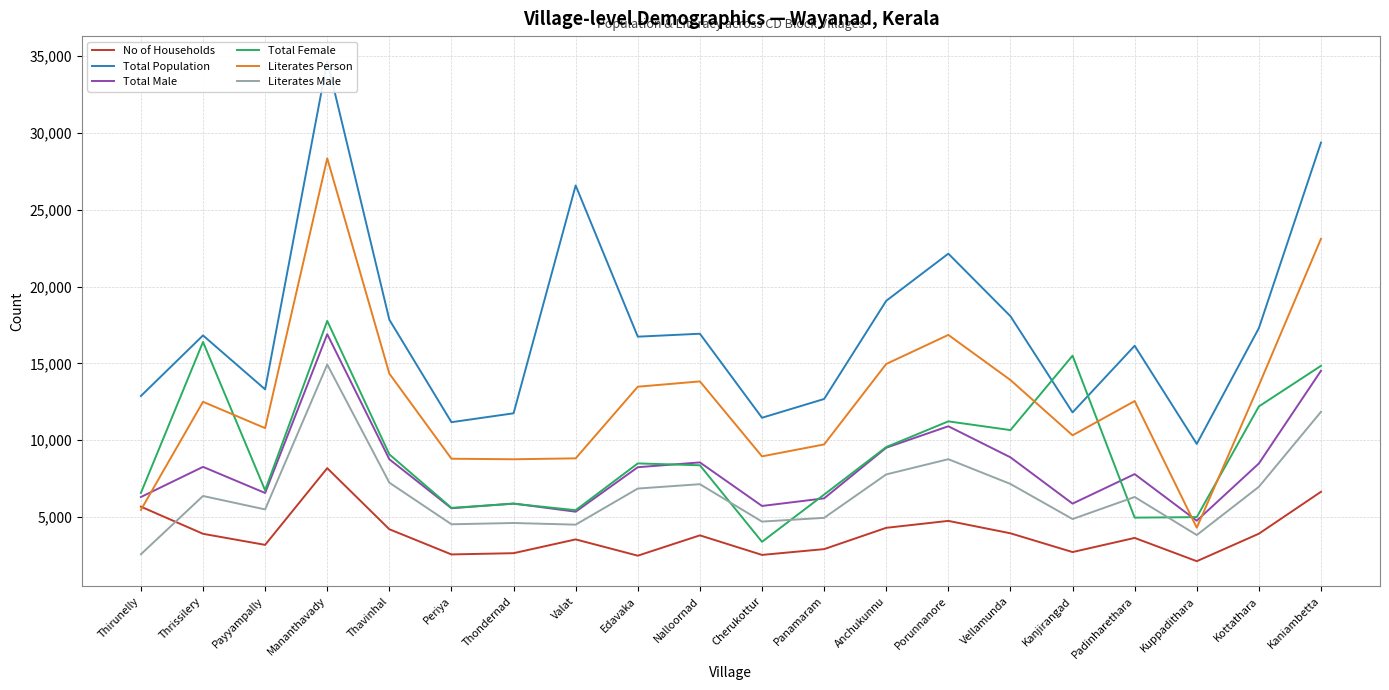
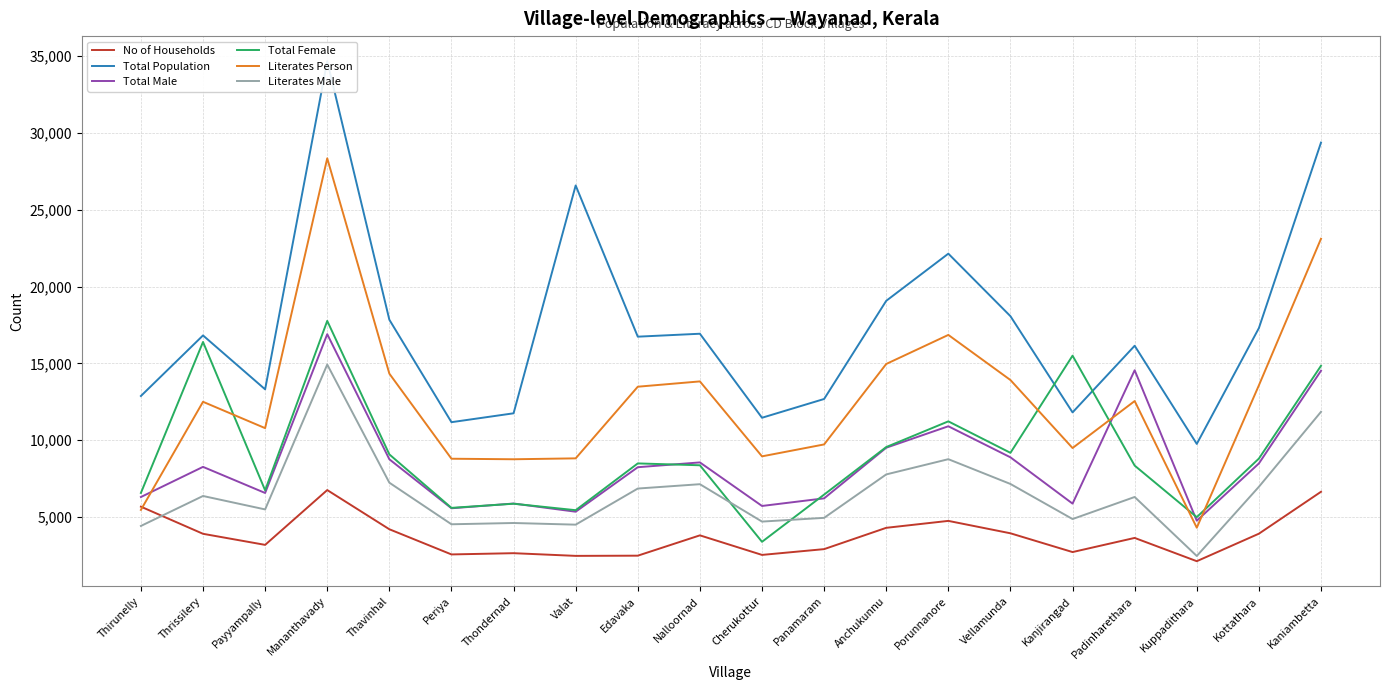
  {
    "No of Households": {
      "Thirunelly": "5,700",
      "Thrissilery": "3,900",
      "Payyampally": "3,200",
-     "Mananthavady": "8,200",
+     "Mananthavady": "6,800",
      "Thavinhal": "4,200",
      "Periya": "2,600",
      "Thondernad": "2,700",
-     "Valat": "3,500",
+     "Valat": "2,500",
      "Edavaka": "2,500",
      "Nalloornad": "3,800",
      "Cherukottur": "2,500",
      "Panamaram": "2,900",
      "Anchukunnu": "4,300",
      "Porunnanore": "4,800",
      "Vellamunda": "3,900",
      "Kanjirangad": "2,700",
      "Padinharethara": "3,600",
      "Kuppadithara": "2,100",
      "Kottathara": "3,900",
      "Kaniambetta": "6,600"
    },
    "Total Population": {
      "Thirunelly": "12,900",
      "Thrissilery": "16,800",
      "Payyampally": "13,300",
      "Thavinhal": "17,800",
      "Periya": "11,200",
      "Thondernad": "11,800",
      "Valat": "26,600",
      "Edavaka": "16,700",
      "Nalloornad": "16,900",
      "Cherukottur": "11,500",
      "Panamaram": "12,700",
      "Anchukunnu": "19,100",
      "Porunnanore": "22,100",
      "Vellamunda": "18,100",
      "Kanjirangad": "11,800",
      "Padinharethara": "16,100",
      "Kuppadithara": "9,800",
      "Kottathara": "17,300",
      "Kaniambetta": "29,400"
    },
    "Total Male": {
      "Thirunelly": "6,300",
      "Thrissilery": "8,300",
      "Payyampally": "6,600",
      "Mananthavady": "16,900",
      "Thavinhal": "8,800",
      "Edavaka": "8,200",
      "Nalloornad": "8,600",
      "Cherukottur": "5,700",
      "Panamaram": "6,200",
      "Porunnanore": "10,900",
      "Vellamunda": "8,900",
      "Kanjirangad": "5,900",
-     "Padinharethara": "7,800",
+     "Padinharethara": "14,600",
      "Kuppadithara": "4,800",
      "Kottathara": "8,500",
      "Kaniambetta": "14,500"
    },
    "Total Female": {
      "Thirunelly": "6,600",
      "Thrissilery": "16,400",
      "Payyampally": "6,700",
      "Mananthavady": "17,800",
      "Thavinhal": "9,100",
      "Edavaka": "8,500",
      "Nalloornad": "8,400",
      "Cherukottur": "3,400",
      "Panamaram": "6,500",
      "Porunnanore": "11,200",
-     "Vellamunda": "10,700",
+     "Vellamunda": "9,200",
      "Kanjirangad": "15,500",
-     "Padinharethara": "5,000",
+     "Padinharethara": "8,400",
      "Kuppadithara": "5,000",
-     "Kottathara": "12,200",
+     "Kottathara": "8,800",
      "Kaniambetta": "14,800"
    },
    "Literates Person": {
      "Thirunelly": "5,500",
      "Thrissilery": "12,500",
      "Payyampally": "10,800",
      "Mananthavady": "28,300",
      "Thavinhal": "14,300",
      "Periya": "8,800",
      "Thondernad": "8,800",
      "Valat": "8,800",
      "Edavaka": "13,500",
      "Nalloornad": "13,800",
      "Cherukottur": "9,000",
      "Panamaram": "9,700",
      "Anchukunnu": "15,000",
      "Porunnanore": "16,900",
      "Vellamunda": "13,900",
-     "Kanjirangad": "10,300",
+     "Kanjirangad": "9,500",
      "Padinharethara": "12,500",
      "Kuppadithara": "4,300",
      "Kottathara": "13,600",
      "Kaniambetta": "23,100"
    },
    "Literates Male": {
-     "Thirunelly": "2,600",
+     "Thirunelly": "4,400",
      "Thrissilery": "6,400",
      "Payyampally": "5,500",
      "Mananthavady": "14,900",
      "Thavinhal": "7,200",
      "Periya": "4,500",
      "Thondernad": "4,600",
      "Valat": "4,500",
      "Edavaka": "6,900",
      "Nalloornad": "7,100",
      "Cherukottur": "4,700",
      "Panamaram": "5,000",
      "Anchukunnu": "7,800",
      "Porunnanore": "8,800",
      "Vellamunda": "7,200",
      "Kanjirangad": "4,900",
      "Padinharethara": "6,300",
-     "Kuppadithara": "3,800",
+     "Kuppadithara": "2,500",
      "Kottathara": "7,000",
      "Kaniambetta": "11,800"
    }
  }
